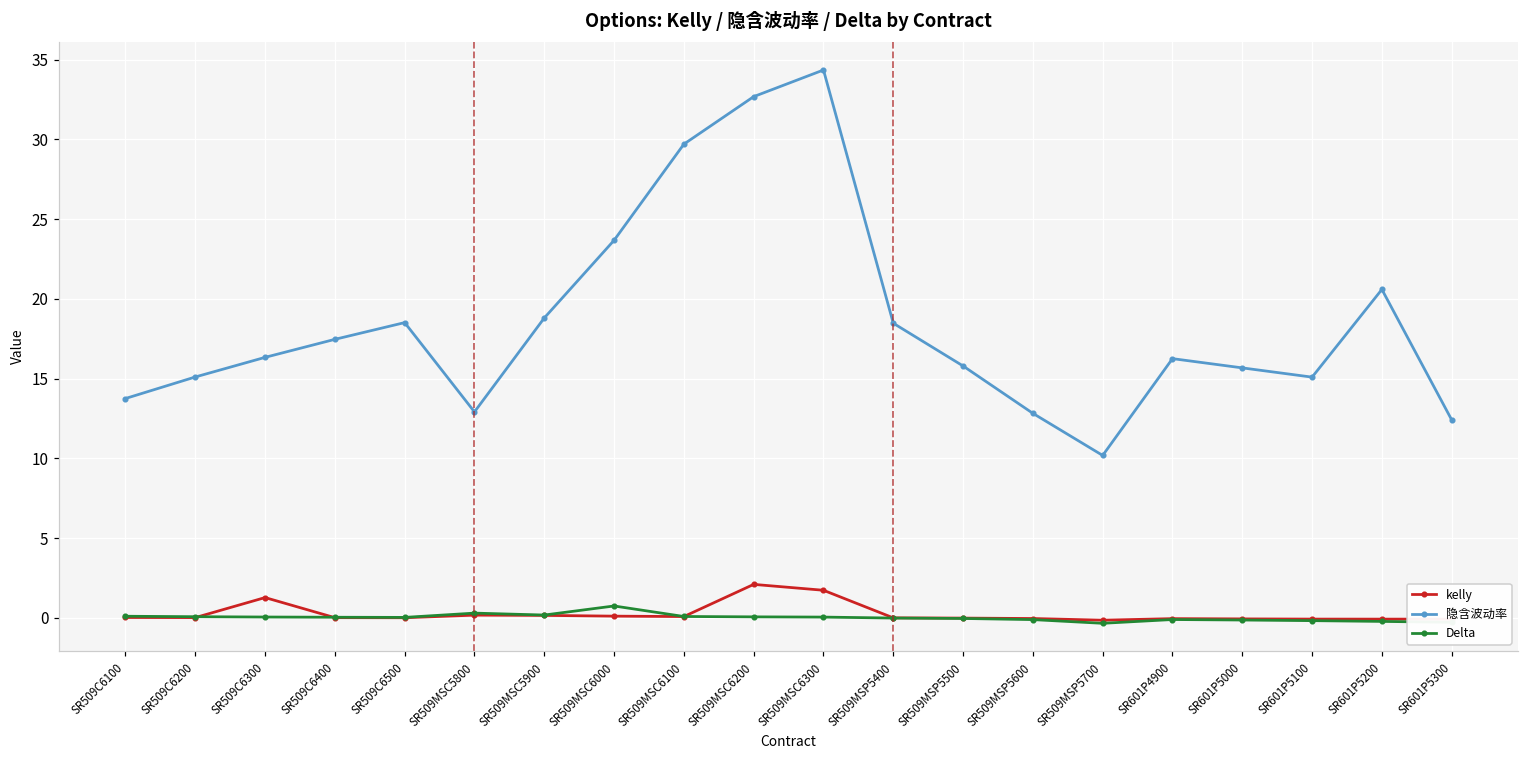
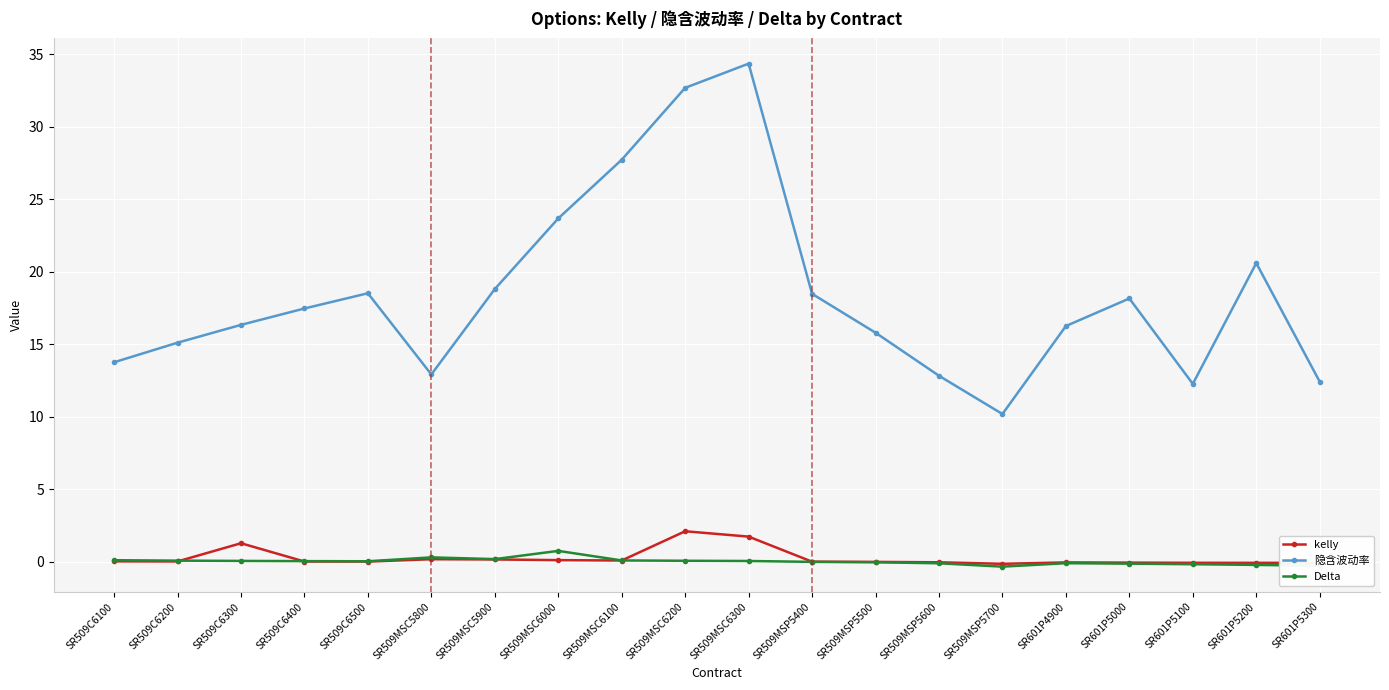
  {
    "kelly": {
      "SR509C6300": 1.3,
      "SR509MSC6000": 0.1,
      "SR509MSC6200": 2.1,
      "SR509MSC6300": 1.7,
      "SR509MSP5700": -0.2
    },
    "隐含波动率": {
      "SR509C6100": 13.8,
      "SR509C6200": 15.1,
      "SR509C6300": 16.3,
      "SR509C6400": 17.5,
      "SR509C6500": 18.5,
      "SR509MSC5800": 12.9,
      "SR509MSC5900": 18.8,
      "SR509MSC6000": 23.7,
-     "SR509MSC6100": 29.7,
+     "SR509MSC6100": 27.7,
      "SR509MSC6200": 32.7,
      "SR509MSC6300": 34.4,
      "SR509MSP5400": 18.5,
      "SR509MSP5500": 15.8,
      "SR509MSP5600": 12.8,
      "SR509MSP5700": 10.2,
      "SR601P4900": 16.3,
-     "SR601P5000": 15.7,
-     "SR601P5100": 15.1,
+     "SR601P5000": 18.2,
+     "SR601P5100": 12.3,
      "SR601P5200": 20.6,
      "SR601P5300": 12.4
    },
    "Delta": {
      "SR509C6300": 0.0,
      "SR509MSC6000": 0.7,
      "SR509MSC6200": 0.1,
      "SR509MSC6300": 0.0,
      "SR509MSP5700": -0.3
    }
  }
